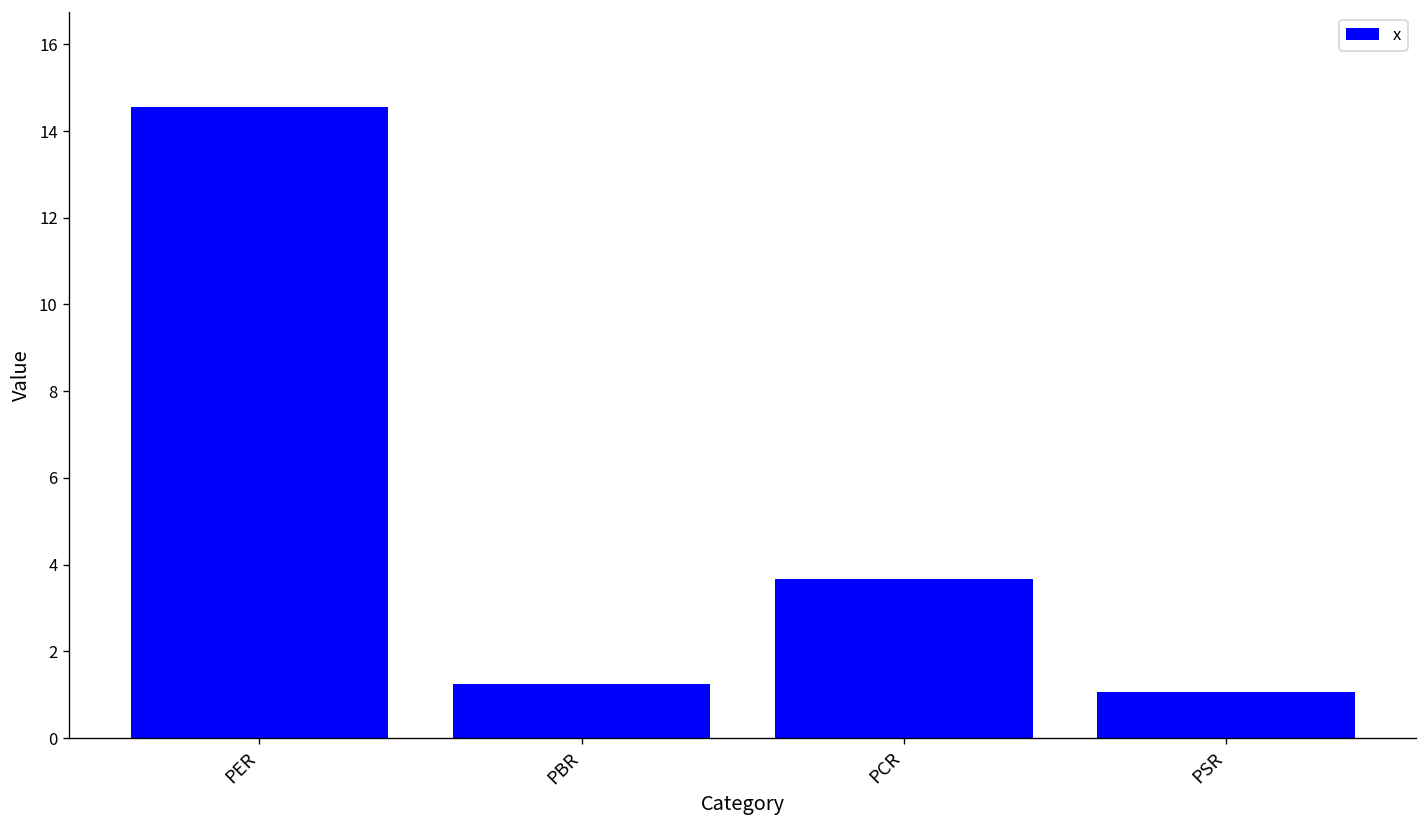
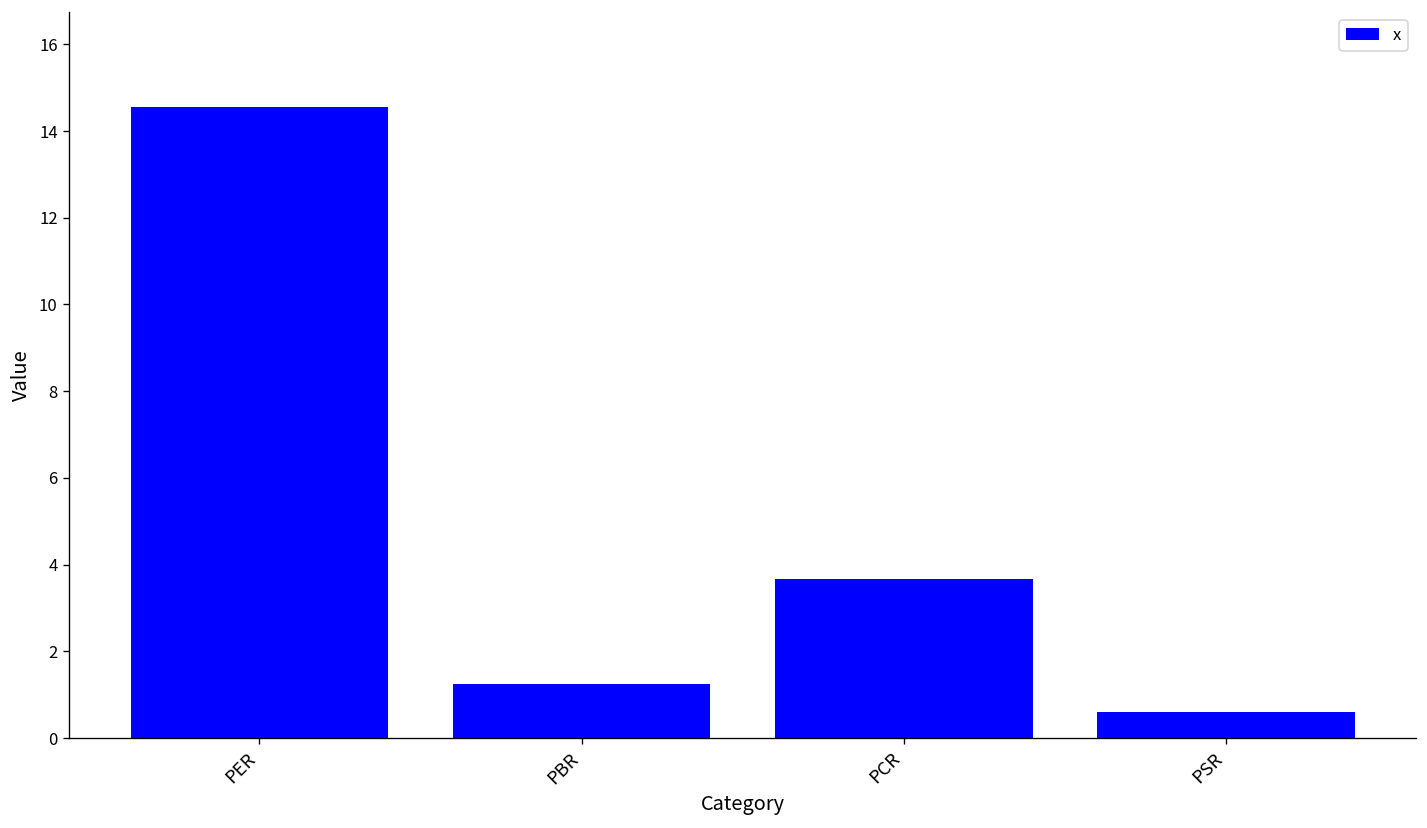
  {
    "PER": 14.6,
    "PBR": 1.3,
    "PCR": 3.7,
-   "PSR": 1.1
+   "PSR": 0.6
  }
